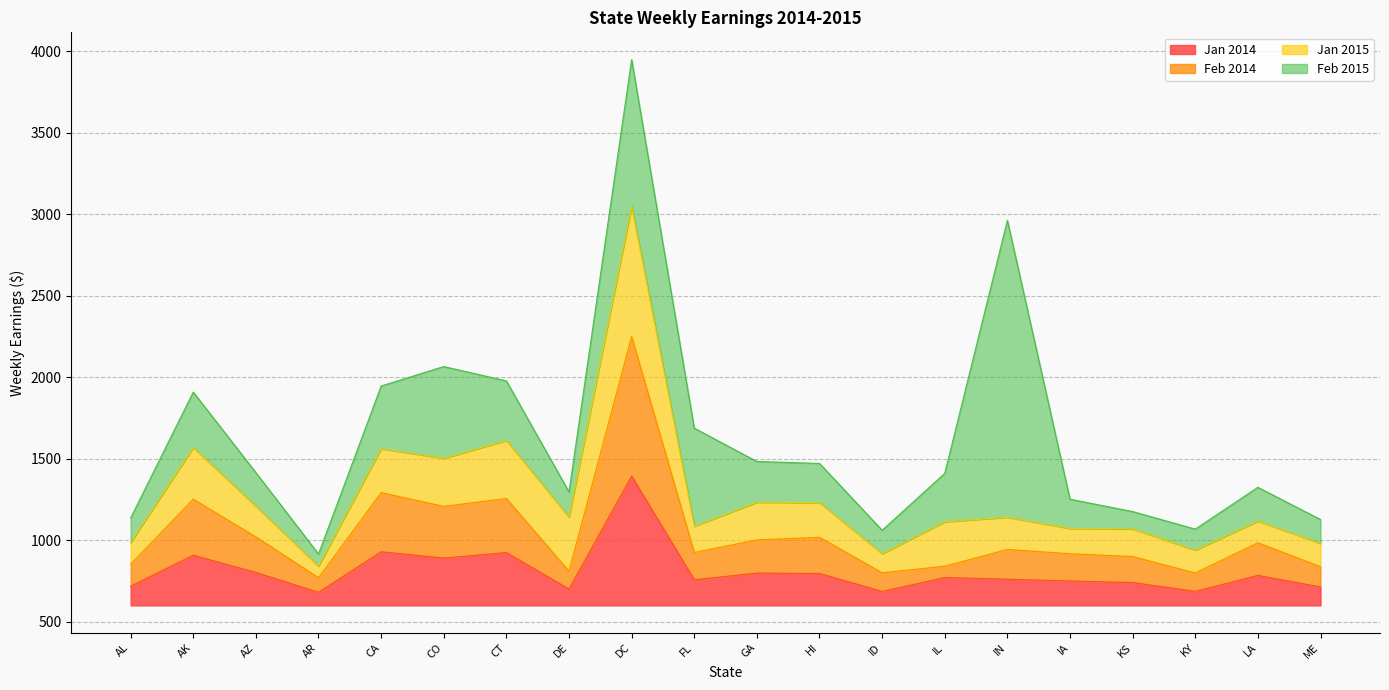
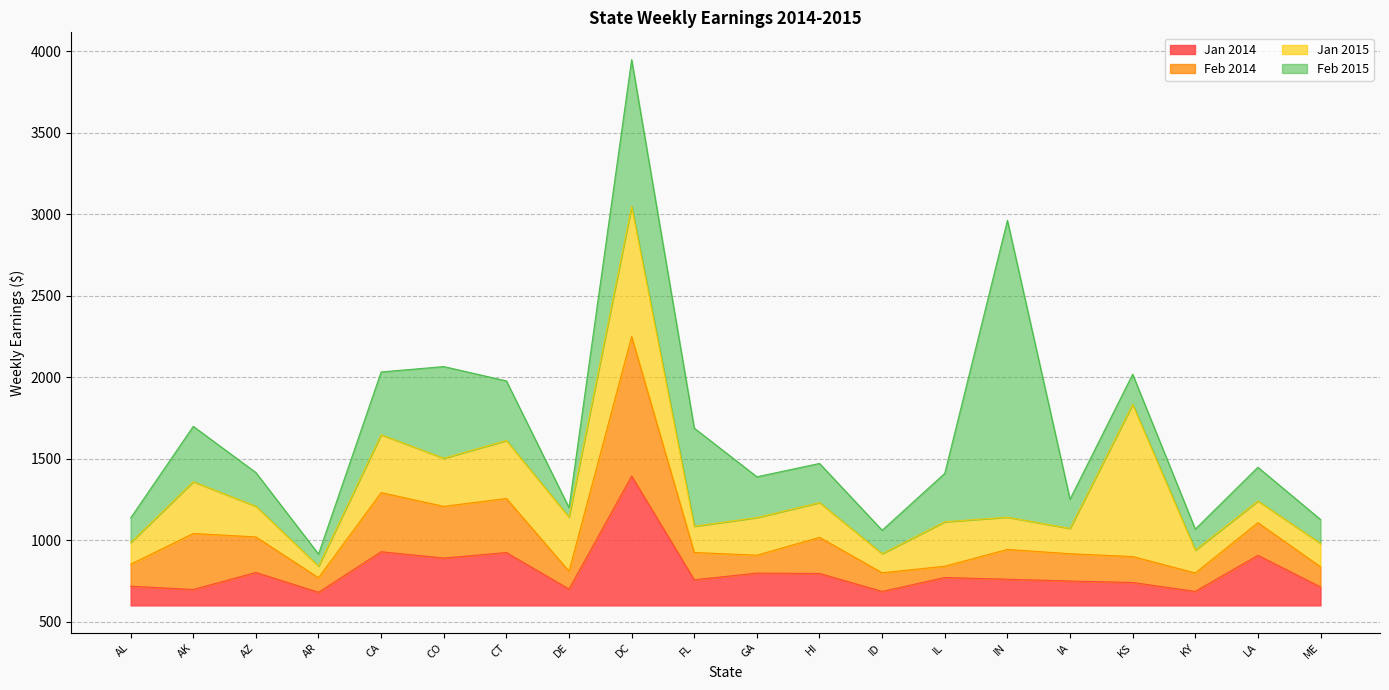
  {
    "Jan 2014": {
      "AL": 720,
-     "AK": 910,
+     "AK": 700,
      "AZ": 800,
      "AR": 680,
      "CA": 930,
      "CO": 890,
      "CT": 920,
      "DE": 700,
      "DC": 1390,
      "FL": 760,
      "GA": 800,
      "HI": 800,
      "ID": 690,
      "IL": 770,
      "IN": 760,
      "IA": 750,
      "KS": 740,
      "KY": 690,
-     "LA": 780,
+     "LA": 910,
      "ME": 710
    },
    "Feb 2014": {
      "AK": 340,
-     "GA": 200,
+     "GA": 110,
      "LA": 200
    },
    "Jan 2015": {
      "AK": 320,
-     "CA": 270,
+     "CA": 360,
      "GA": 230,
-     "KS": 170,
+     "KS": 930,
      "LA": 130
    },
    "Feb 2015": {
      "AK": 340,
      "CA": 380,
-     "DE": 150,
+     "DE": 60,
      "GA": 250,
-     "KS": 110,
+     "KS": 180,
      "LA": 210
    }
  }
